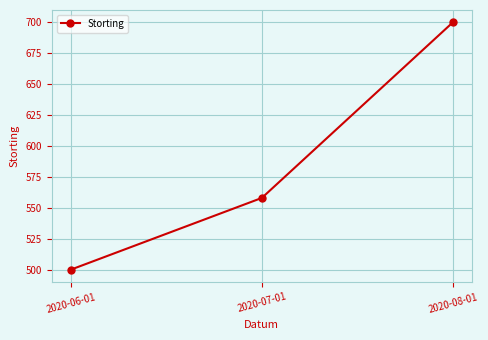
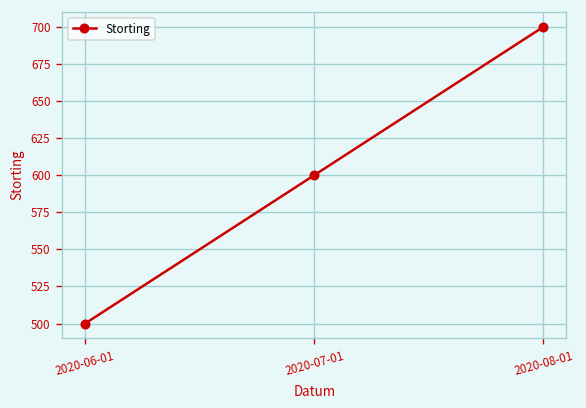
  {
    "2020-06-01": 500,
-   "2020-07-01": 558,
+   "2020-07-01": 600,
    "2020-08-01": 700
  }
